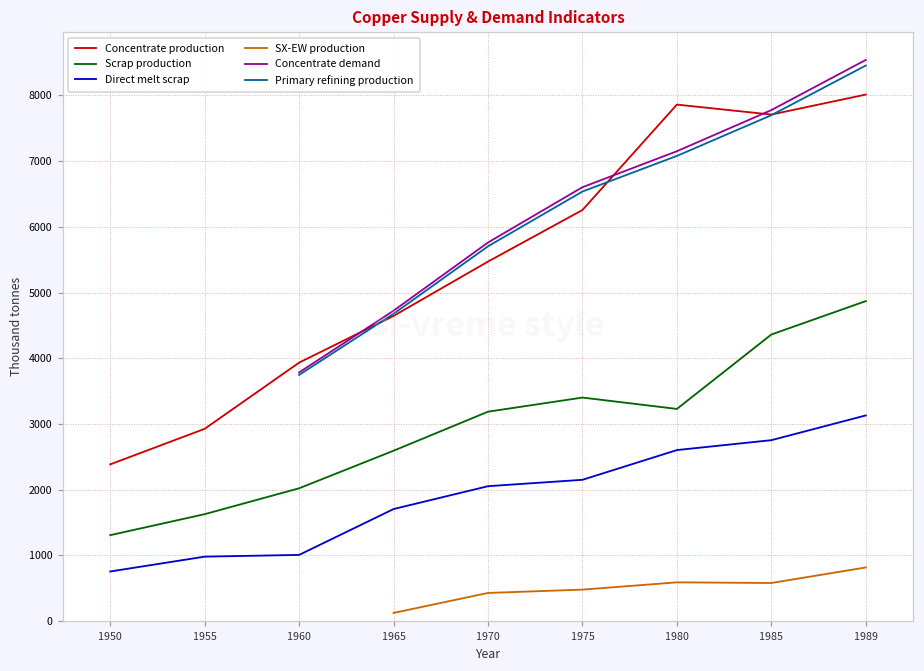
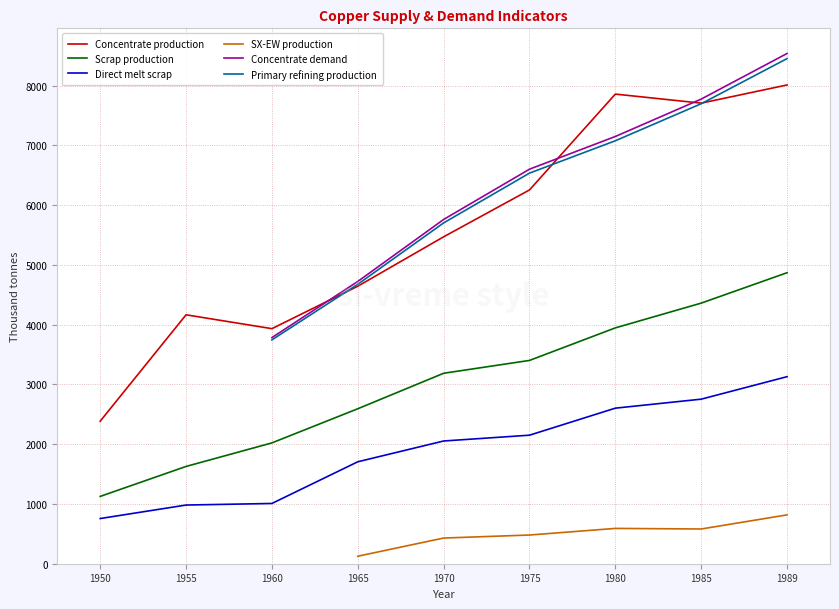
  {
    "Concentrate production": {
      "1950": 2400,
-     "1955": 2900,
+     "1955": 4200,
      "1960": 3900,
      "1970": 5500,
      "1975": 6300,
      "1980": 7900,
      "1989": 8000
    },
    "Scrap production": {
-     "1950": 1300,
+     "1950": 1100,
      "1955": 1600,
      "1960": 2000,
      "1965": 2600,
      "1970": 3200,
      "1975": 3400,
-     "1980": 3200,
+     "1980": 3900,
      "1985": 4400,
      "1989": 4900
    },
    "Direct melt scrap": {
      "1950": 800,
      "1955": 1000,
      "1960": 1000,
      "1965": 1700,
      "1970": 2100,
      "1975": 2200,
      "1980": 2600,
      "1985": 2800,
      "1989": 3100
    },
    "SX-EW production": {
      "1965": 100,
      "1970": 400,
      "1975": 500,
      "1980": 600,
      "1985": 600,
      "1989": 800
    },
    "Concentrate demand": {
      "1965": 4700,
      "1970": 5800,
      "1975": 6600,
      "1980": 7100,
      "1985": 7800,
      "1989": 8500
    },
    "Primary refining production": {
      "1970": 5700,
      "1975": 6500,
      "1980": 7100,
      "1989": 8500
    }
  }
